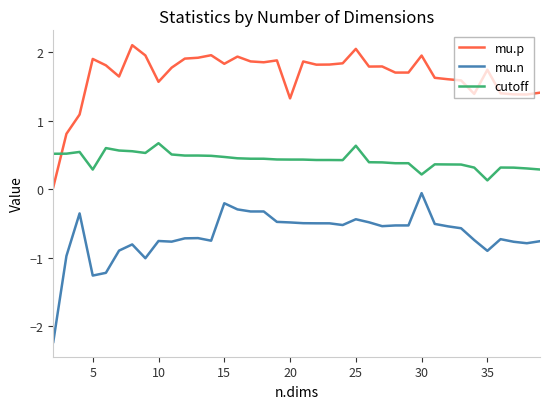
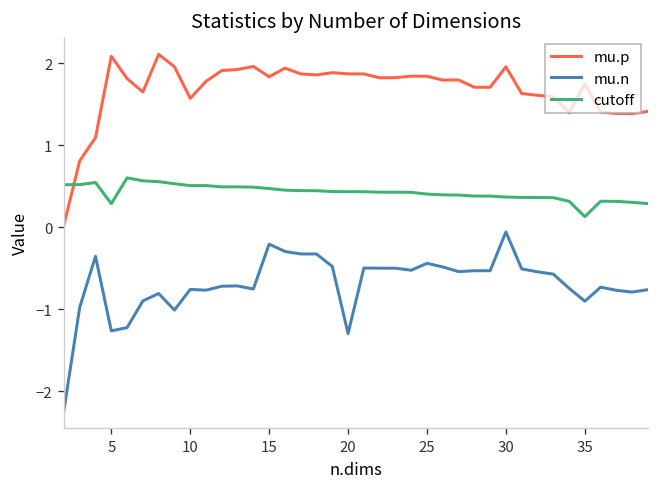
  {
    "mu.p": {
-     "5": 1.9,
+     "5": 2.1,
      "10": 1.6,
      "15": 1.8,
-     "20": 1.3,
-     "25": 2.1,
+     "20": 1.9,
+     "25": 1.8,
      "30": 2.0
    },
    "mu.n": {
      "5": -1.3,
      "10": -0.8,
      "15": -0.2,
-     "20": -0.5,
+     "20": -1.3,
      "25": -0.4,
      "30": -0.1,
      "35": -0.9
    },
    "cutoff": {
      "5": 0.3,
-     "10": 0.7,
+     "10": 0.5,
      "15": 0.5,
      "20": 0.4,
-     "25": 0.6,
-     "30": 0.2,
+     "25": 0.4,
+     "30": 0.4,
      "35": 0.1
    }
  }
